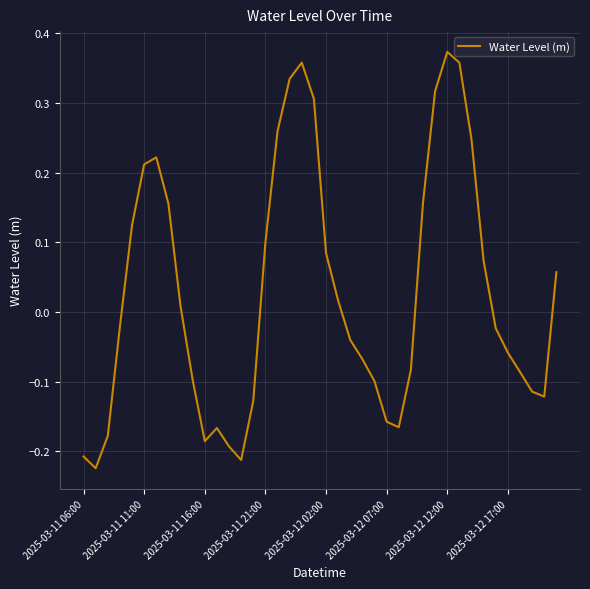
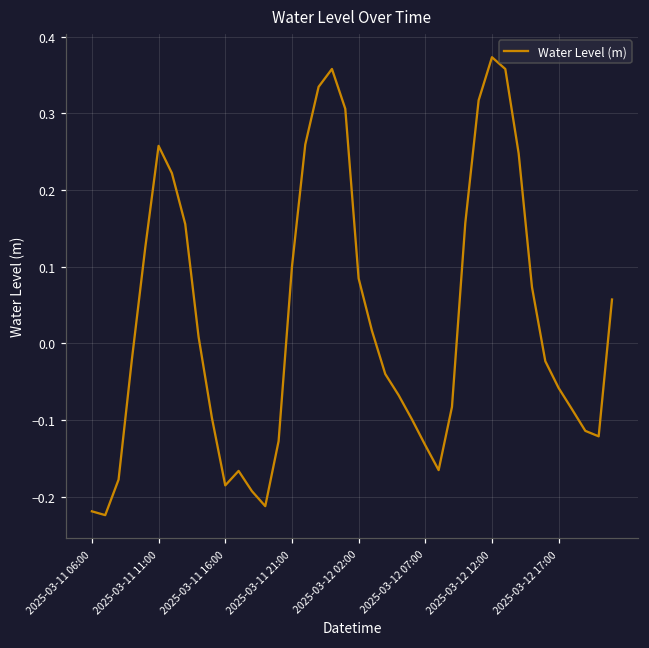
  {
-   "2025-03-11 06:00": -0.21,
-   "2025-03-11 11:00": 0.21,
+   "2025-03-11 06:00": -0.22,
+   "2025-03-11 11:00": 0.26,
    "2025-03-11 16:00": -0.19,
    "2025-03-11 21:00": 0.10,
    "2025-03-12 02:00": 0.08,
-   "2025-03-12 07:00": -0.16,
+   "2025-03-12 07:00": -0.13,
    "2025-03-12 12:00": 0.37,
    "2025-03-12 17:00": -0.06
  }
